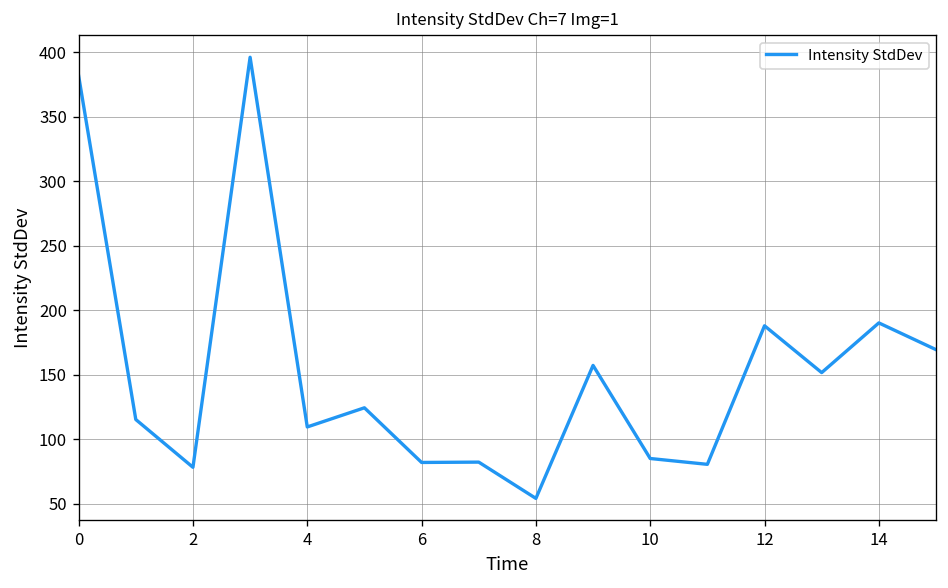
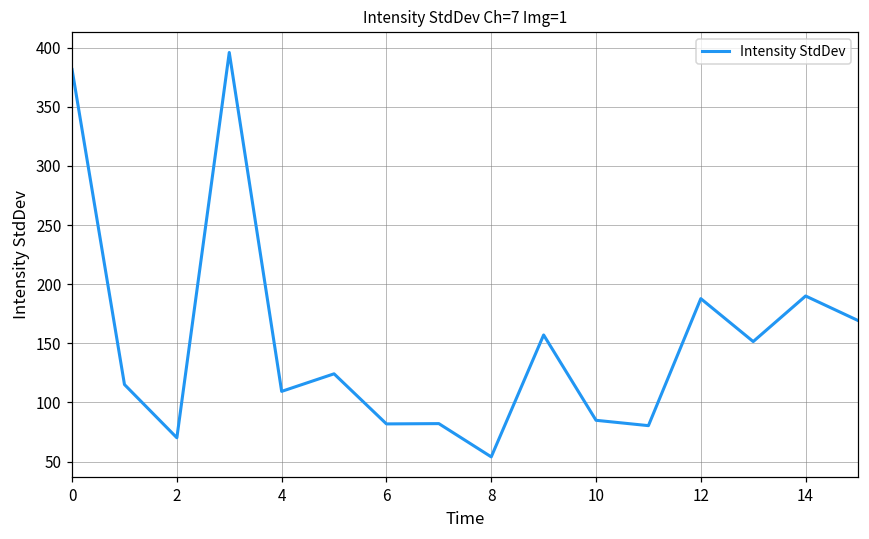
  {
    "0": 382,
-   "2": 78,
+   "2": 70,
    "4": 109,
    "6": 82,
    "8": 54,
    "10": 85,
    "12": 188,
    "14": 190
  }
